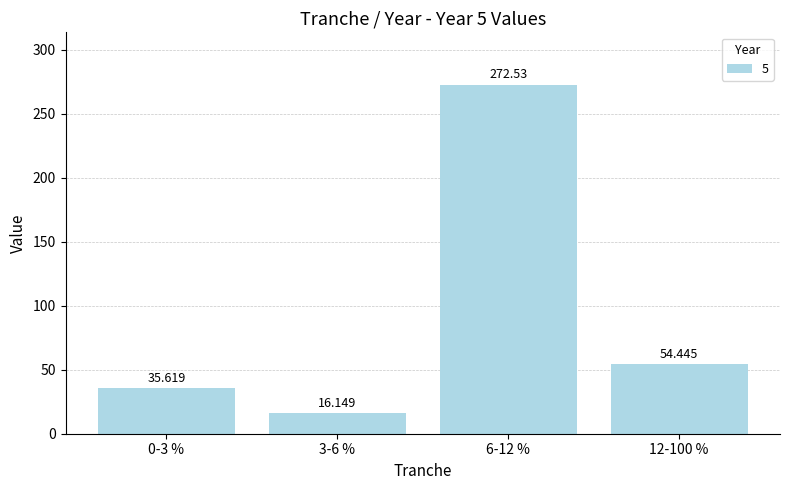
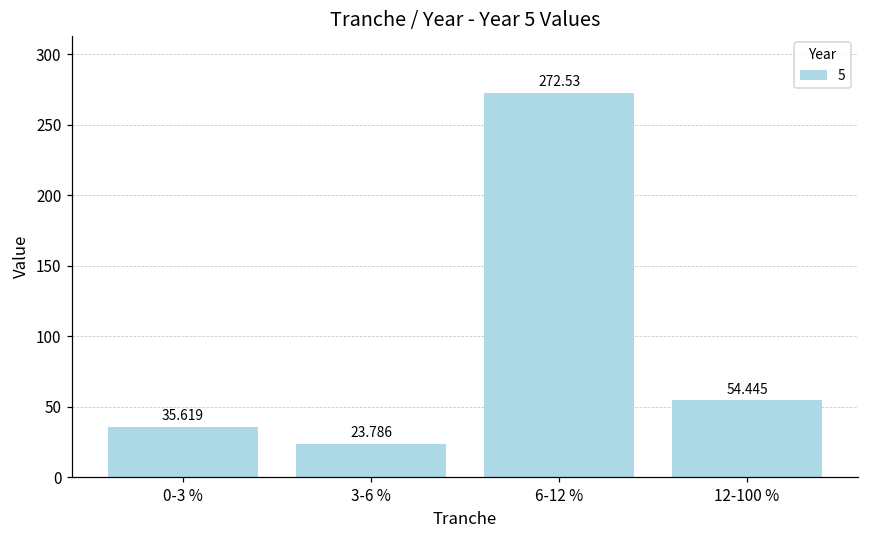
  {
    "0-3 %": 35.619,
-   "3-6 %": 16.149,
+   "3-6 %": 23.786,
    "6-12 %": 272.53,
    "12-100 %": 54.445
  }
